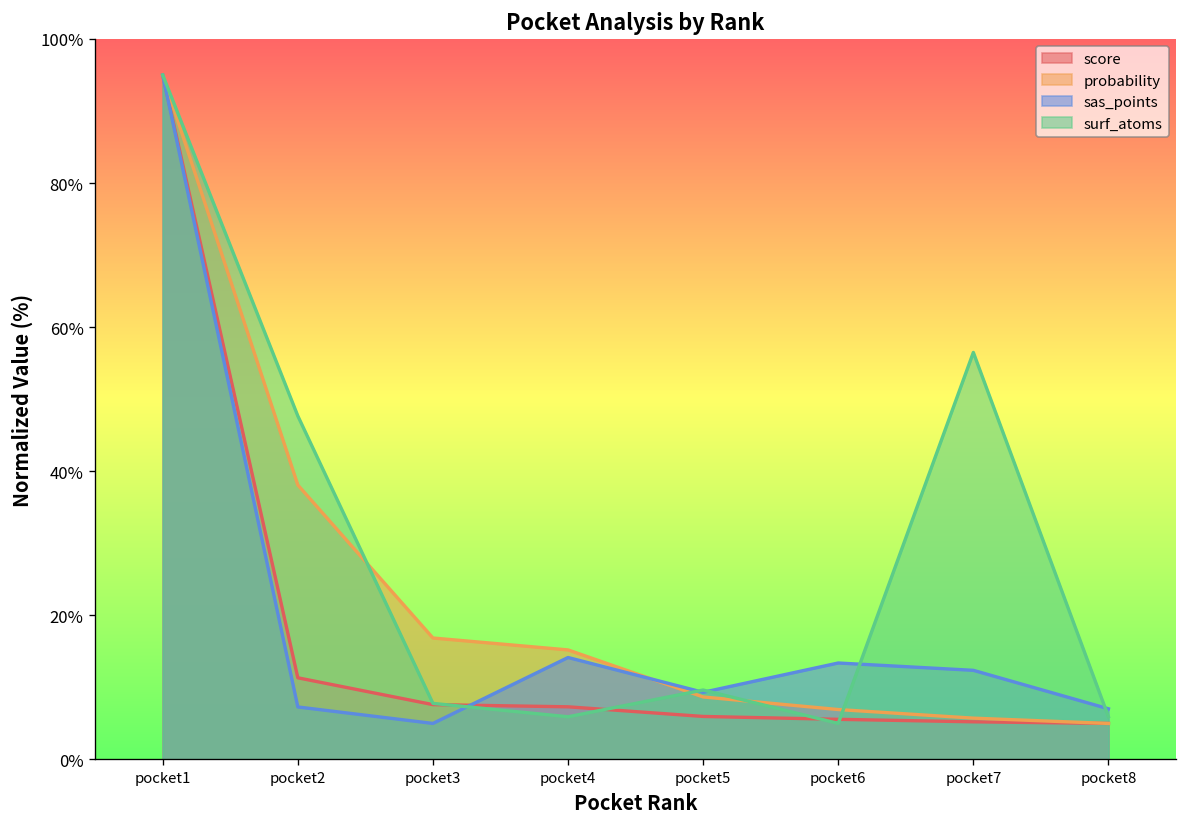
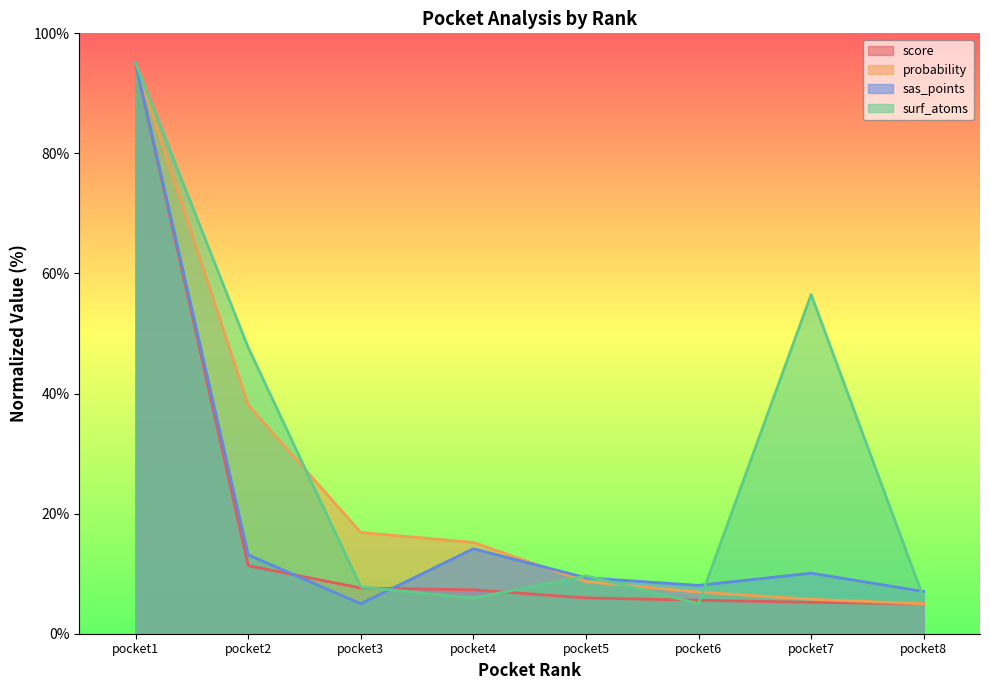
  {
    "sas_points": {
-     "pocket2": "7%",
+     "pocket2": "13%",
      "pocket3": "5%",
      "pocket4": "14%",
-     "pocket6": "13%",
-     "pocket7": "12%",
+     "pocket6": "8%",
+     "pocket7": "10%",
      "pocket8": "7%"
    },
    "surf_atoms": {
      "pocket2": "48%",
      "pocket4": "6%",
      "pocket6": "5%",
      "pocket7": "56%",
      "pocket8": "6%"
    }
  }
